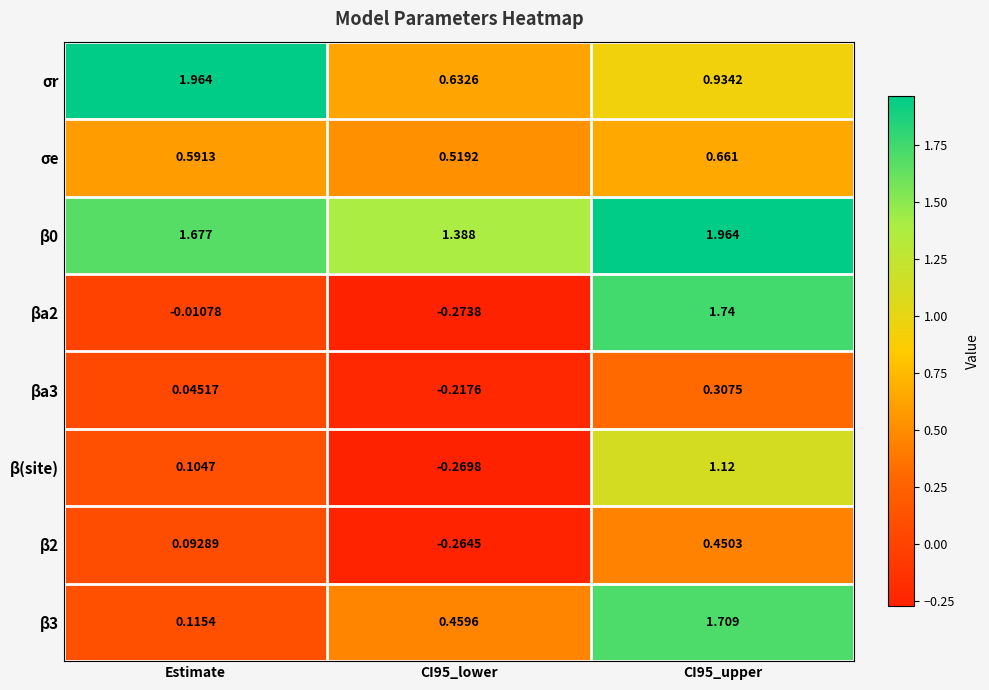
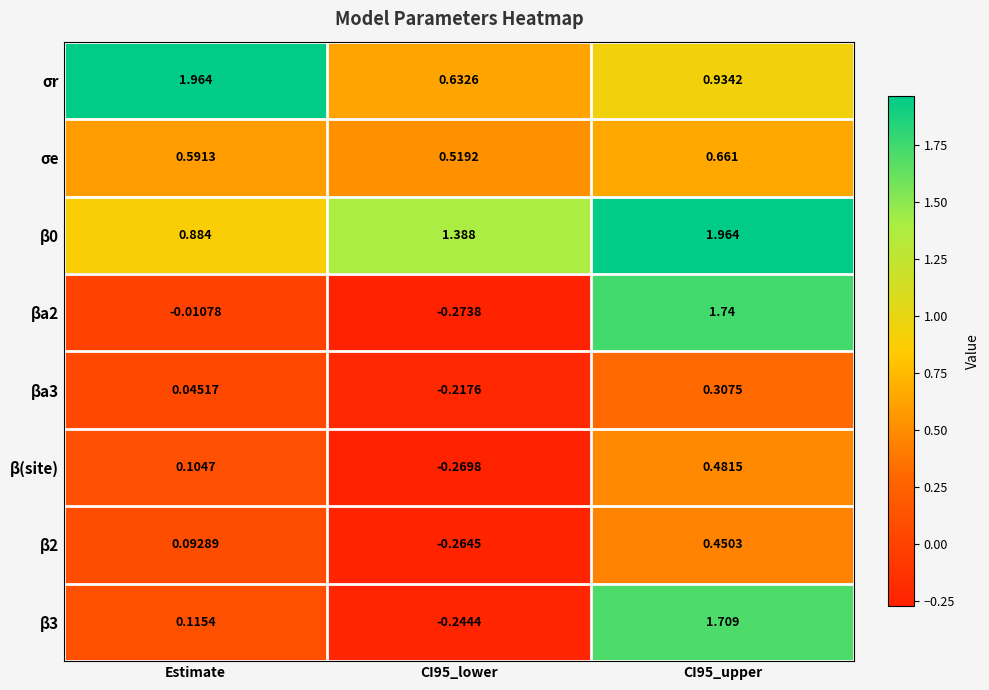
  {
    "σr": {
      "Estimate": 1.964,
      "CI95_lower": 0.6326,
      "CI95_upper": 0.9342
    },
    "σe": {
      "Estimate": 0.5913,
      "CI95_lower": 0.5192,
      "CI95_upper": 0.661
    },
    "β0": {
-     "Estimate": 1.677,
+     "Estimate": 0.884,
      "CI95_lower": 1.388,
      "CI95_upper": 1.964
    },
    "βa2": {
      "Estimate": -0.01078,
      "CI95_lower": -0.2738,
      "CI95_upper": 1.74
    },
    "βa3": {
      "Estimate": 0.04517,
      "CI95_lower": -0.2176,
      "CI95_upper": 0.3075
    },
    "β(site)": {
      "Estimate": 0.1047,
      "CI95_lower": -0.2698,
-     "CI95_upper": 1.12
+     "CI95_upper": 0.4815
    },
    "β2": {
      "Estimate": 0.09289,
      "CI95_lower": -0.2645,
      "CI95_upper": 0.4503
    },
    "β3": {
      "Estimate": 0.1154,
-     "CI95_lower": 0.4596,
+     "CI95_lower": -0.2444,
      "CI95_upper": 1.709
    }
  }
